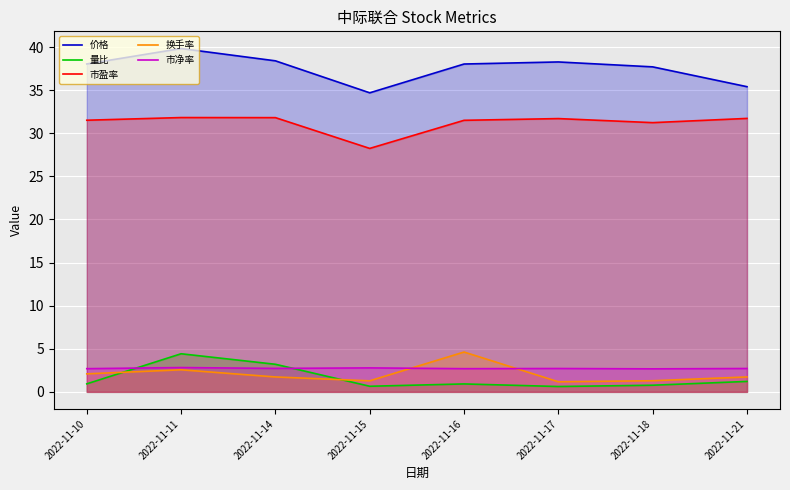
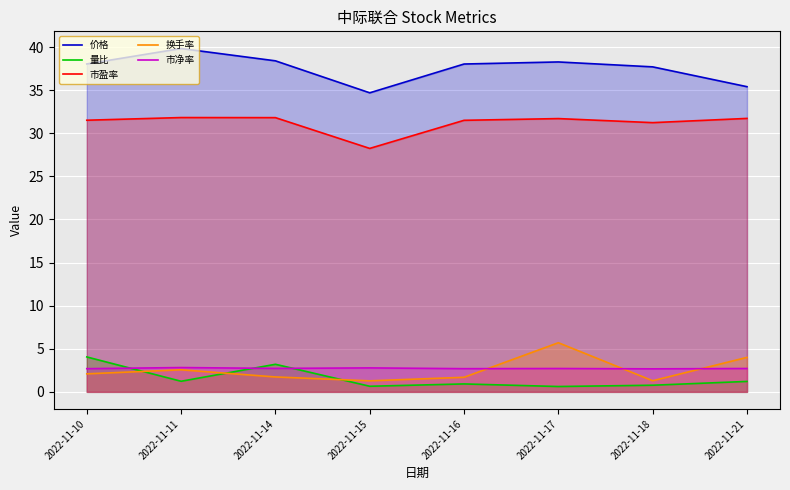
  {
    "价格": {
      "2022-11-14": 38,
      "2022-11-15": 35,
      "2022-11-16": 38,
      "2022-11-17": 38,
      "2022-11-18": 38,
      "2022-11-21": 35
    },
    "量比": {
-     "2022-11-10": 1,
-     "2022-11-11": 4,
+     "2022-11-10": 4,
+     "2022-11-11": 1,
      "2022-11-14": 3,
      "2022-11-15": 1,
      "2022-11-16": 1,
      "2022-11-17": 1,
      "2022-11-18": 1,
      "2022-11-21": 1
    },
    "市盈率": {
      "2022-11-10": 32,
      "2022-11-11": 32,
      "2022-11-14": 32,
      "2022-11-15": 28,
      "2022-11-16": 32,
      "2022-11-17": 32,
      "2022-11-18": 31,
      "2022-11-21": 32
    },
    "换手率": {
      "2022-11-10": 2,
      "2022-11-14": 2,
      "2022-11-15": 1,
-     "2022-11-16": 5,
-     "2022-11-17": 1,
+     "2022-11-16": 2,
+     "2022-11-17": 6,
      "2022-11-18": 1,
-     "2022-11-21": 2
+     "2022-11-21": 4
    },
    "市净率": {
      "2022-11-10": 3,
      "2022-11-14": 3,
      "2022-11-15": 3,
      "2022-11-16": 3,
      "2022-11-17": 3,
      "2022-11-18": 3,
      "2022-11-21": 3
    }
  }
